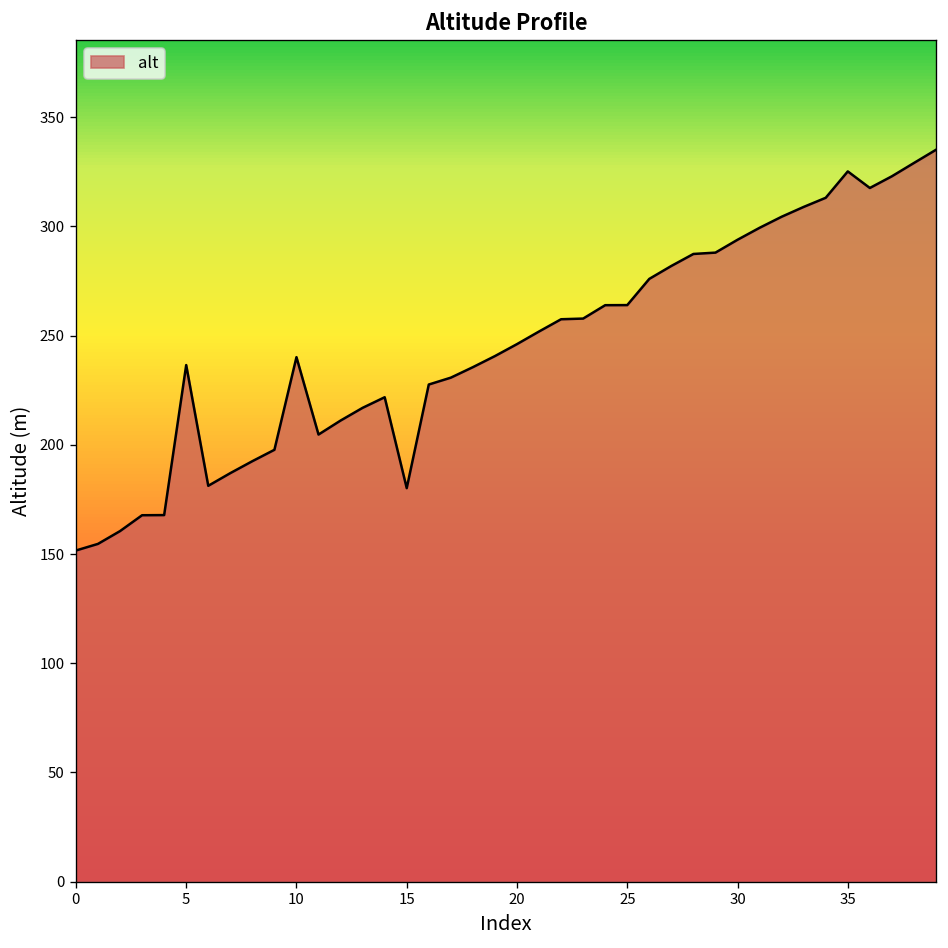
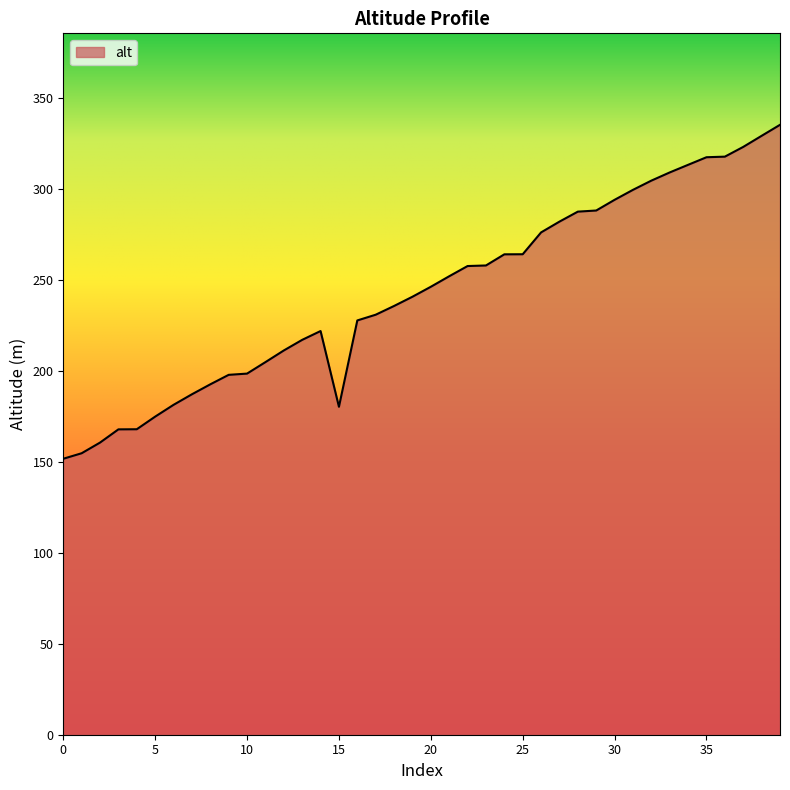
  {
    "0": 152,
-   "5": 236,
-   "10": 240,
+   "5": 175,
+   "10": 198,
    "15": 180,
    "20": 246,
    "25": 264,
    "30": 294,
-   "35": 325
+   "35": 317
  }
